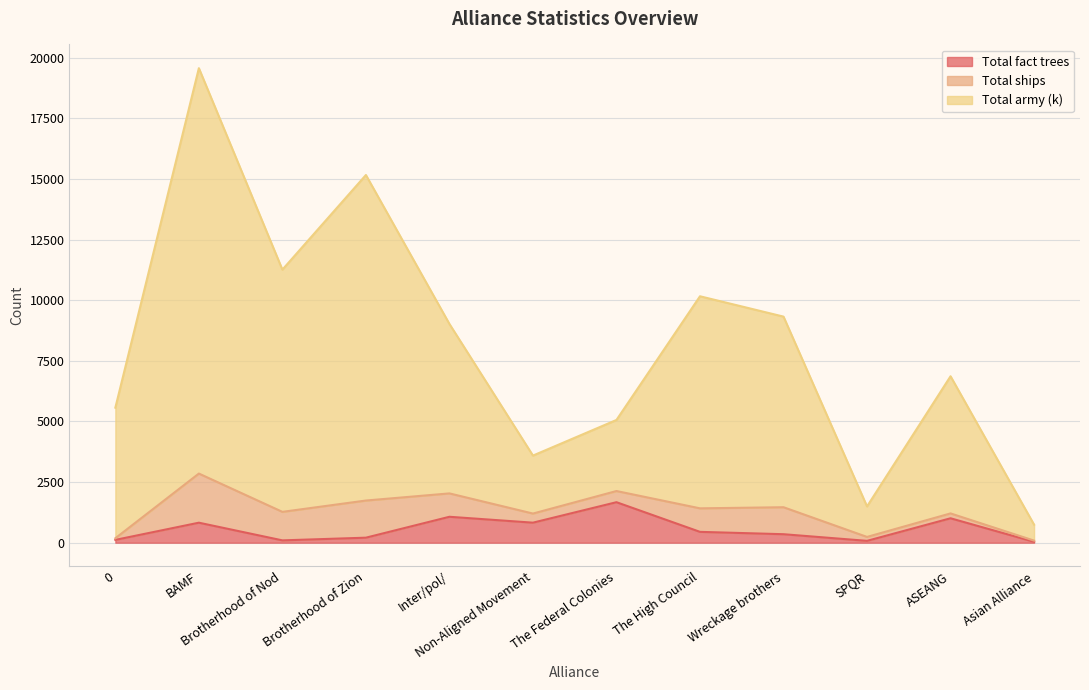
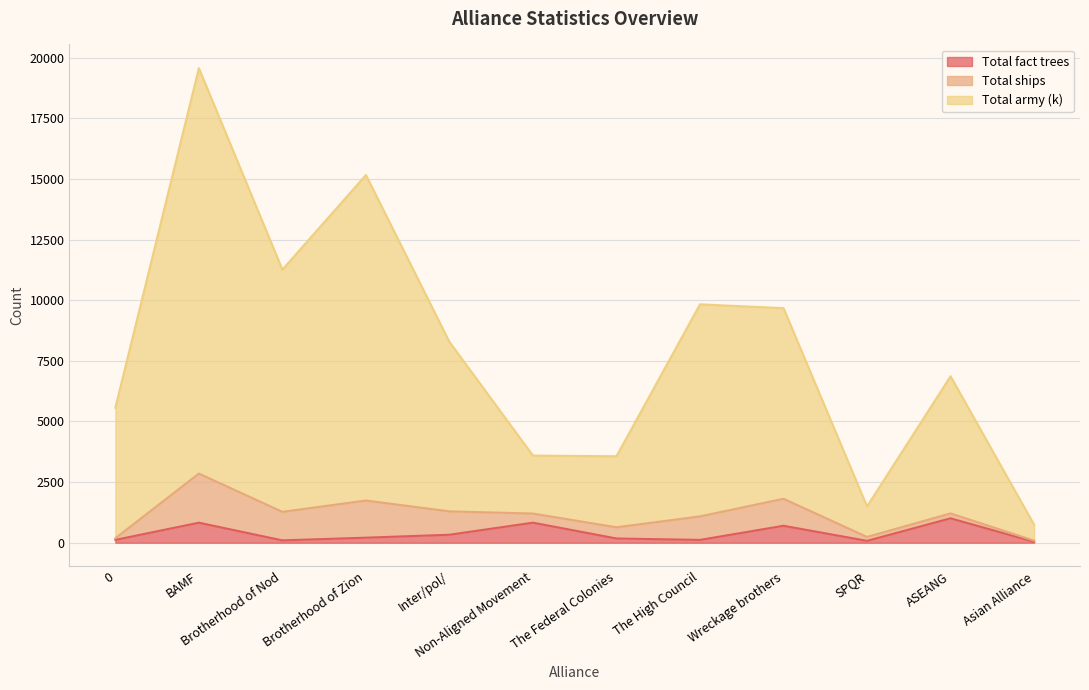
  {
    "Total fact trees": {
      "BAMF": 800,
      "Brotherhood of Nod": 100,
      "Brotherhood of Zion": 200,
-     "Inter/pol/": 1100,
+     "Inter/pol/": 300,
      "Non-Aligned Movement": 800,
-     "The Federal Colonies": 1700,
-     "The High Council": 400,
-     "Wreckage brothers": 400,
+     "The Federal Colonies": 200,
+     "The High Council": 100,
+     "Wreckage brothers": 700,
      "SPQR": 100,
      "ASEANG": 1000
    }
  }
